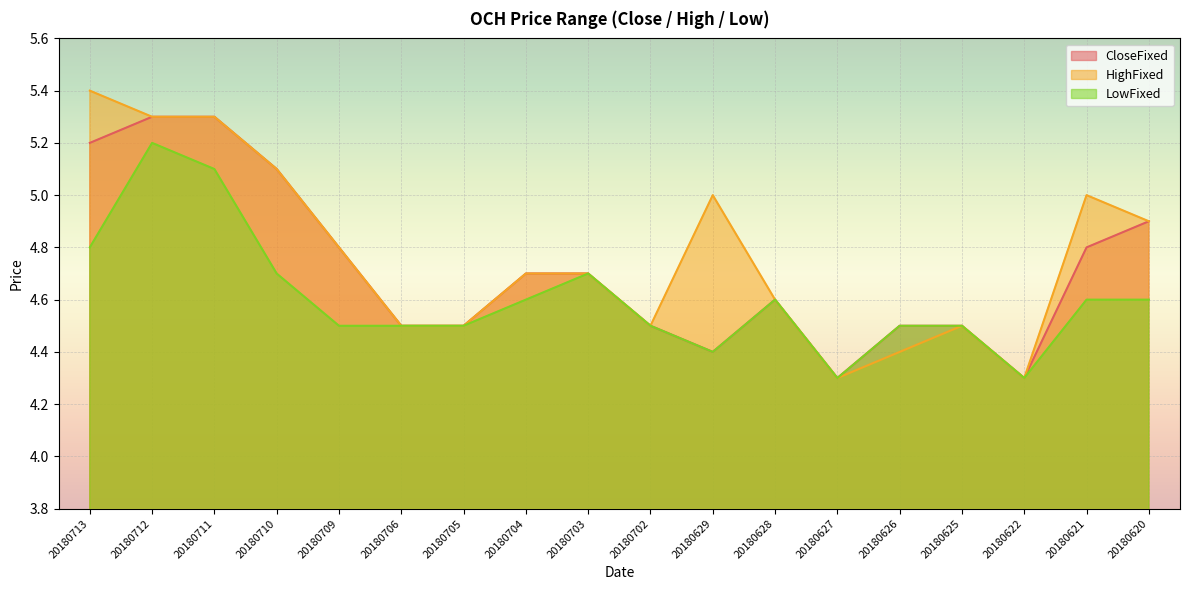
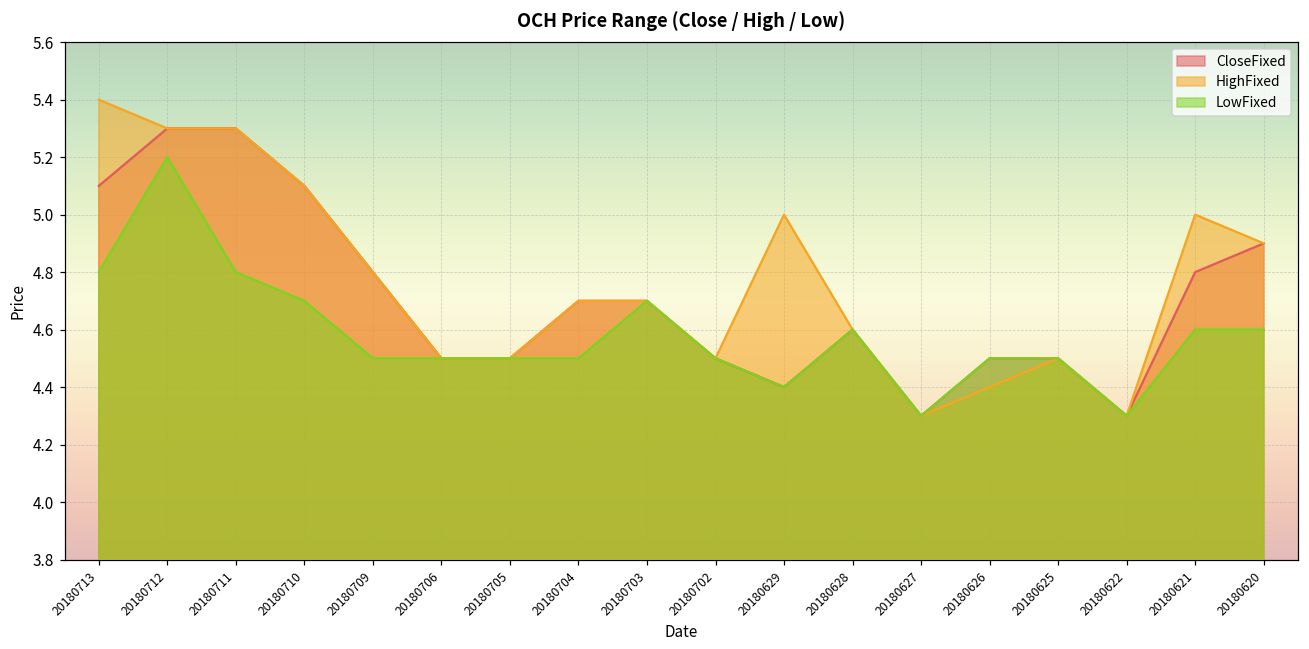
  {
    "CloseFixed": {
-     "20180713": 5.2,
+     "20180713": 5.1,
      "20180621": 4.8
    },
    "HighFixed": {
      "20180713": 5.4,
      "20180629": 5.0,
      "20180626": 4.4,
      "20180621": 5.0
    },
    "LowFixed": {
      "20180713": 4.8,
      "20180712": 5.2,
-     "20180711": 5.1,
+     "20180711": 4.8,
      "20180710": 4.7,
      "20180709": 4.5,
-     "20180704": 4.6,
+     "20180704": 4.5,
      "20180621": 4.6,
      "20180620": 4.6
    }
  }
